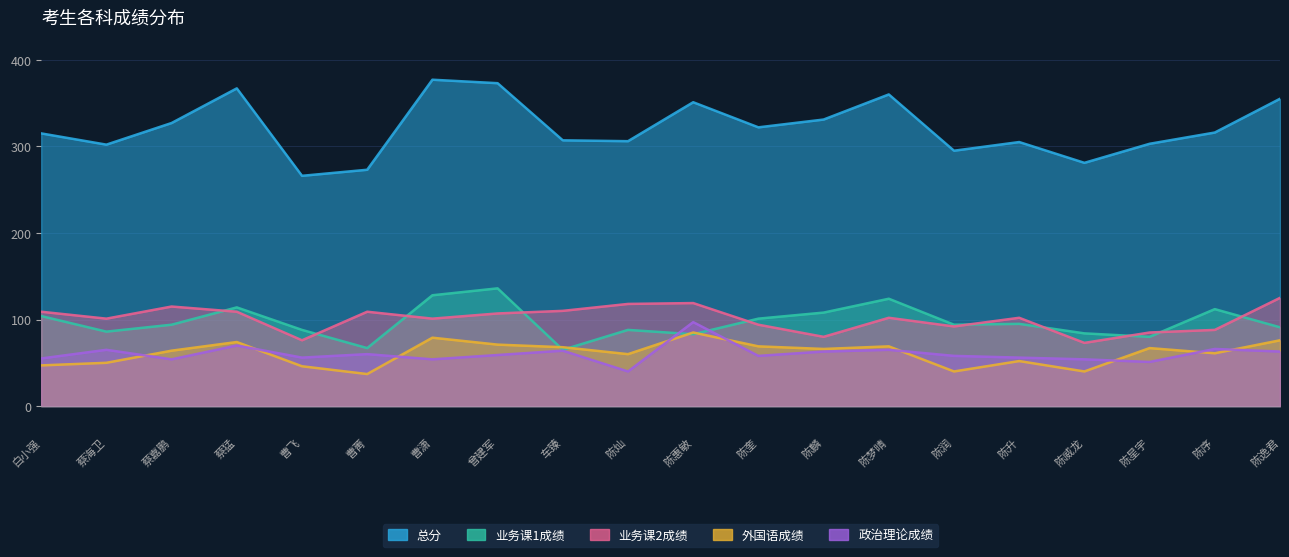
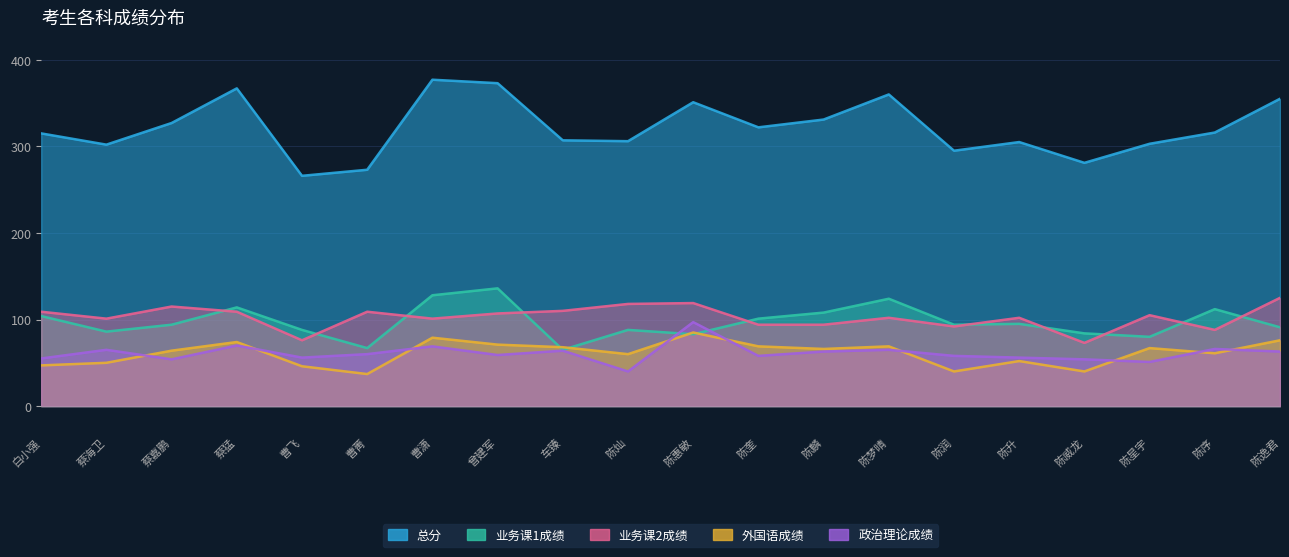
  {
    "总分": {
      "白小强": 320,
      "蔡海卫": 300,
      "蔡嘉鹏": 330,
      "蔡猛": 370,
      "曹飞": 270,
      "曹菁": 270,
      "曹潇": 380,
      "曾建军": 370,
      "车臻": 310,
      "陈灿": 310,
      "陈惠敏": 350,
      "陈奎": 320,
      "陈麟": 330,
      "陈梦晴": 360,
      "陈润": 300,
      "陈升": 310,
      "陈威龙": 280,
      "陈星宇": 300,
      "陈序": 320,
      "陈逸君": 360
    },
    "业务课1成绩": {
      "白小强": 100,
      "蔡海卫": 90,
      "蔡嘉鹏": 90,
      "蔡猛": 110,
      "曹飞": 90,
      "曹菁": 70,
      "曹潇": 130,
      "曾建军": 140,
      "陈灿": 90,
      "陈奎": 100,
      "陈麟": 110,
      "陈梦晴": 120,
      "陈升": 100,
      "陈威龙": 80,
      "陈星宇": 80,
      "陈序": 110,
      "陈逸君": 90
    },
    "业务课2成绩": {
      "白小强": 110,
      "蔡海卫": 100,
      "蔡嘉鹏": 120,
      "蔡猛": 110,
      "曹飞": 80,
      "曹菁": 110,
      "曹潇": 100,
      "曾建军": 110,
      "车臻": 110,
      "陈灿": 120,
      "陈惠敏": 120,
      "陈奎": 90,
-     "陈麟": 80,
+     "陈麟": 90,
      "陈梦晴": 100,
      "陈升": 100,
      "陈威龙": 70,
-     "陈星宇": 90,
+     "陈星宇": 110,
      "陈序": 90,
      "陈逸君": 130
    },
    "外国语成绩": {
      "白小强": 50,
      "蔡海卫": 50,
      "蔡嘉鹏": 60,
      "蔡猛": 70,
      "曹飞": 50,
      "曹菁": 40,
      "曹潇": 80,
      "曾建军": 70,
      "车臻": 70,
      "陈灿": 60,
      "陈奎": 70,
      "陈麟": 70,
      "陈梦晴": 70,
      "陈润": 40,
      "陈升": 50,
      "陈威龙": 40,
      "陈星宇": 70,
      "陈序": 60,
      "陈逸君": 80
    },
    "政治理论成绩": {
      "白小强": 60,
      "蔡海卫": 70,
      "蔡嘉鹏": 50,
      "蔡猛": 70,
      "曹飞": 60,
      "曹菁": 60,
-     "曹潇": 50,
+     "曹潇": 70,
      "曾建军": 60,
      "陈灿": 40,
      "陈惠敏": 100,
      "陈奎": 60,
      "陈麟": 60,
      "陈梦晴": 70,
      "陈润": 60,
      "陈升": 60,
      "陈威龙": 50,
      "陈星宇": 50,
      "陈序": 70,
      "陈逸君": 60
    }
  }
